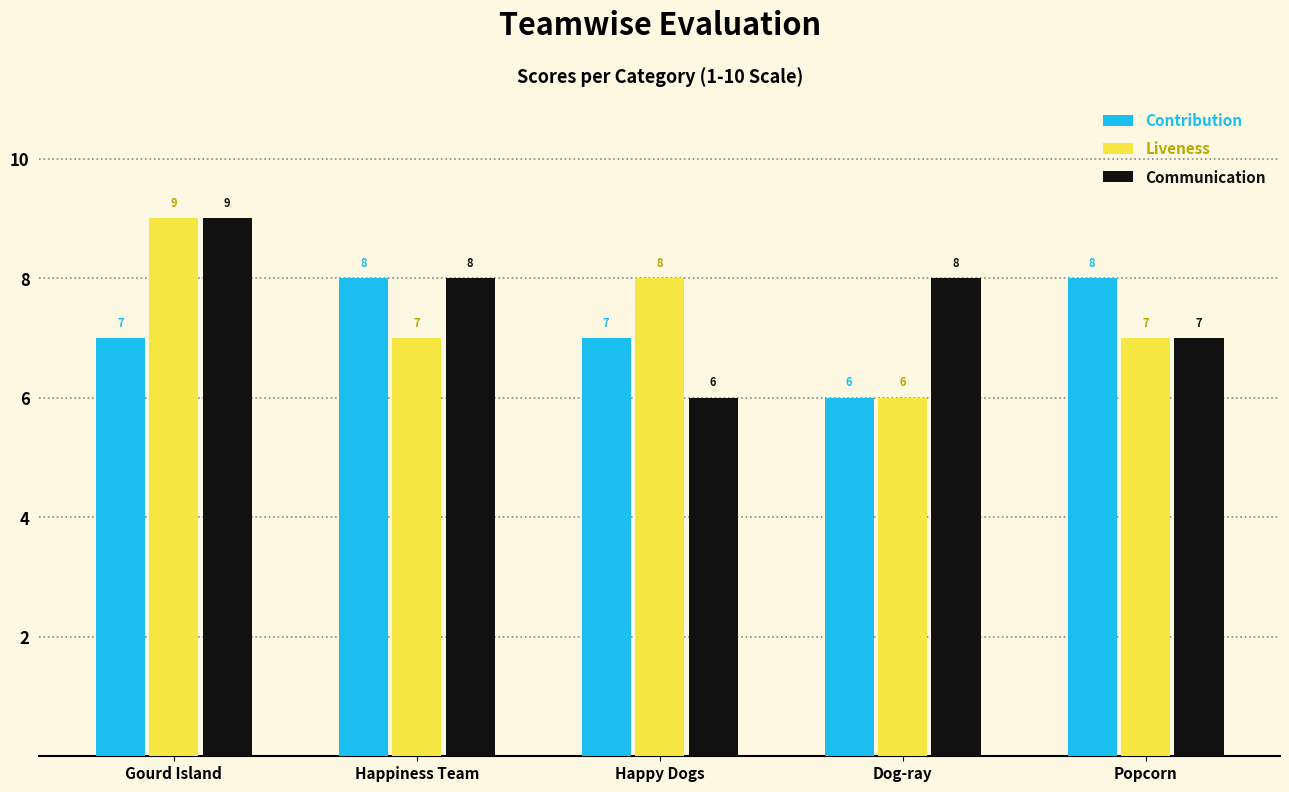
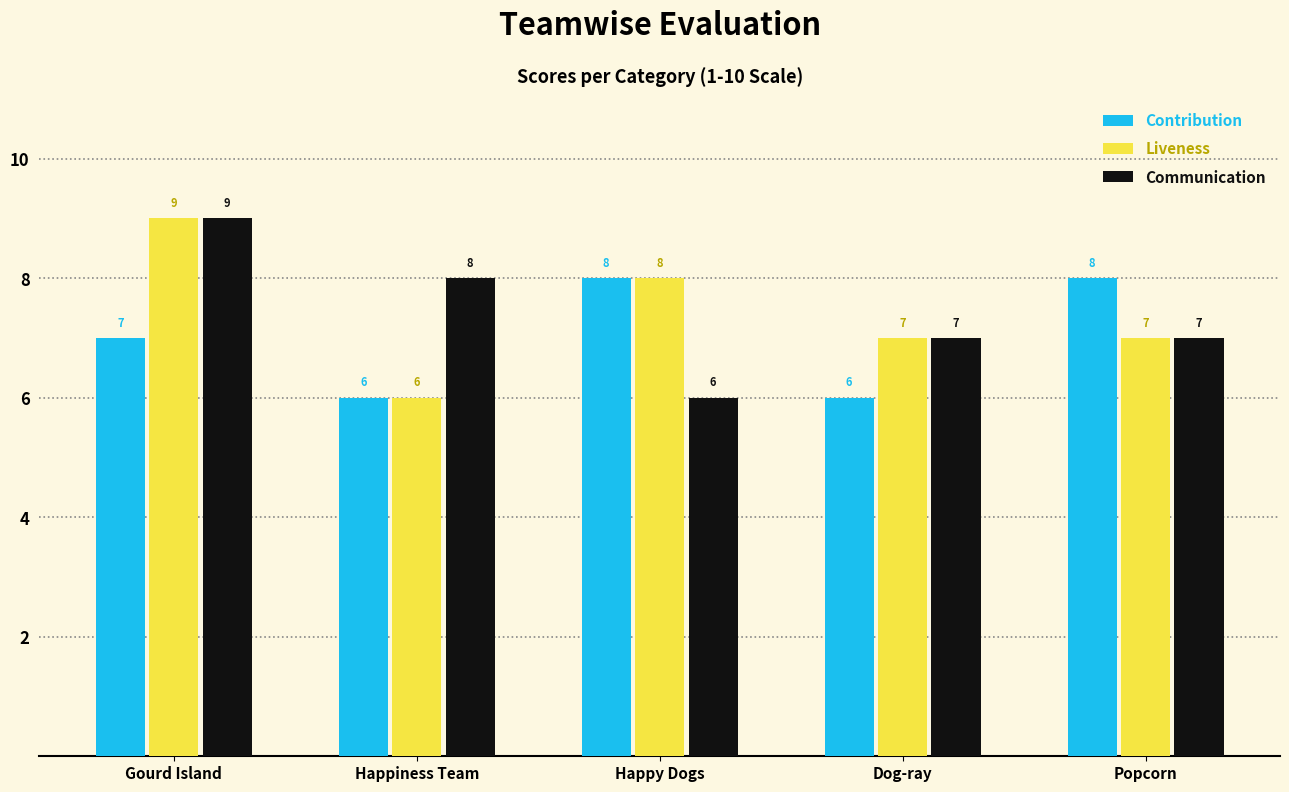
  {
    "Contribution": {
      "Gourd Island": 7,
-     "Happiness Team": 8,
-     "Happy Dogs": 7,
+     "Happiness Team": 6,
+     "Happy Dogs": 8,
      "Dog-ray": 6,
      "Popcorn": 8
    },
    "Liveness": {
      "Gourd Island": 9,
-     "Happiness Team": 7,
+     "Happiness Team": 6,
      "Happy Dogs": 8,
-     "Dog-ray": 6,
+     "Dog-ray": 7,
      "Popcorn": 7
    },
    "Communication": {
      "Gourd Island": 9,
      "Happiness Team": 8,
      "Happy Dogs": 6,
-     "Dog-ray": 8,
+     "Dog-ray": 7,
      "Popcorn": 7
    }
  }
